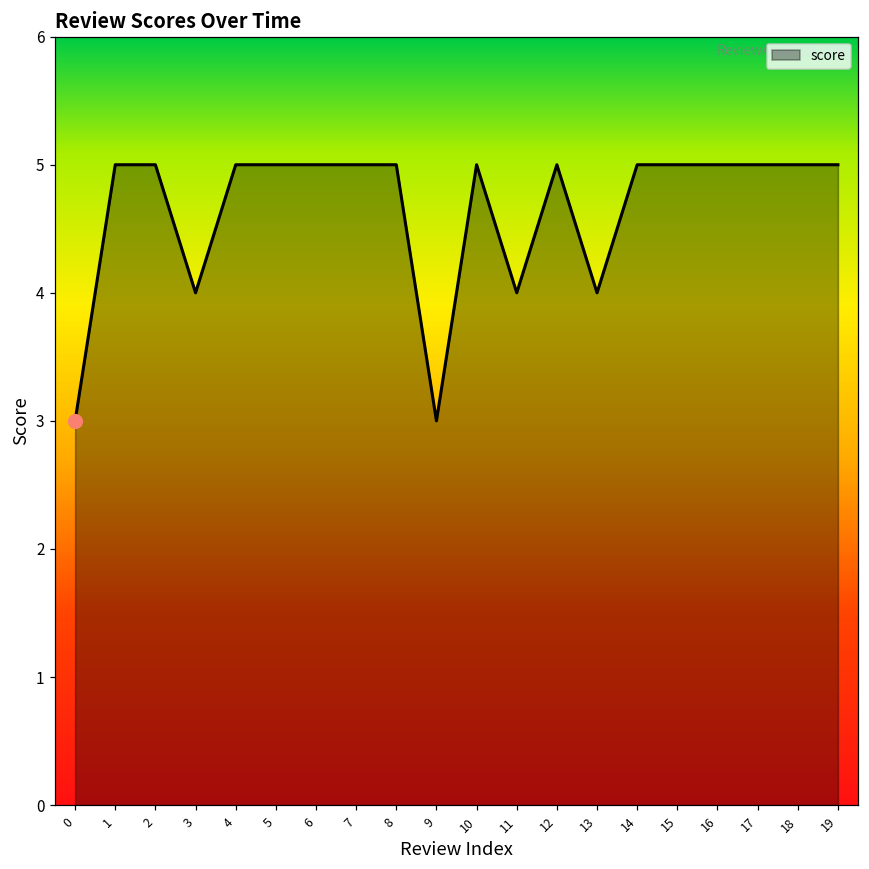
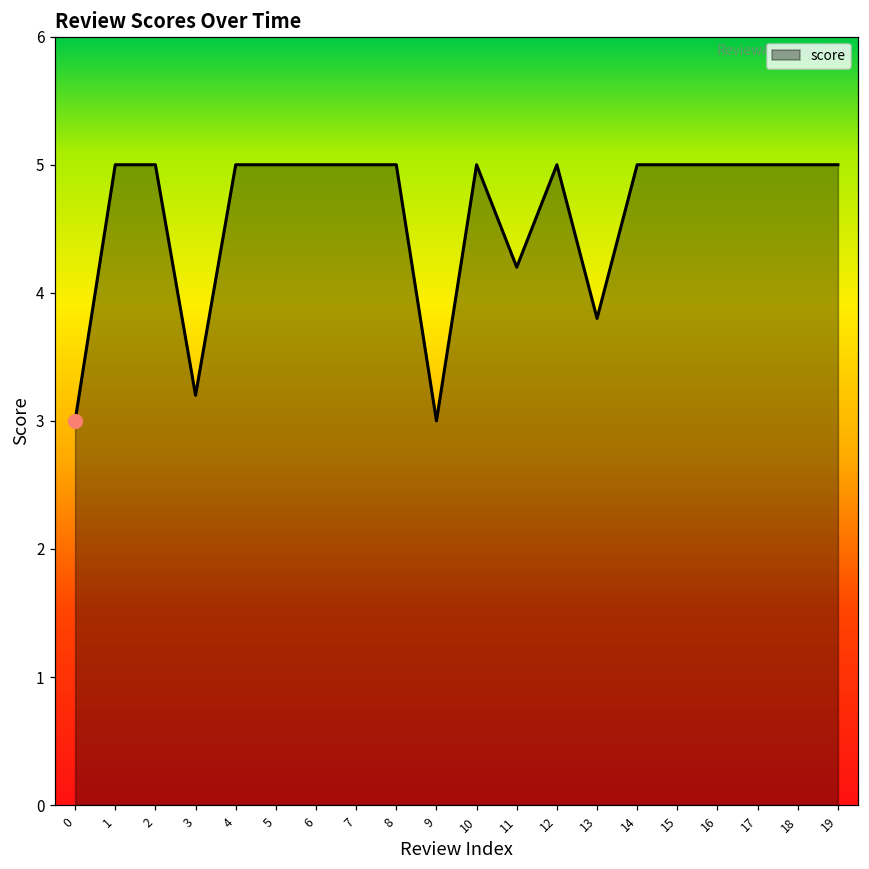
  {
    "score": {
      "1": 5.0,
      "2": 5.0,
-     "3": 4.0,
+     "3": 3.2,
      "4": 5.0,
      "5": 5.0,
      "6": 5.0,
      "7": 5.0,
      "8": 5.0,
      "9": 3.0,
      "10": 5.0,
-     "11": 4.0,
+     "11": 4.2,
      "12": 5.0,
-     "13": 4.0,
+     "13": 3.8,
      "14": 5.0,
      "15": 5.0,
      "16": 5.0,
      "17": 5.0,
      "18": 5.0,
      "19": 5.0
    }
  }
